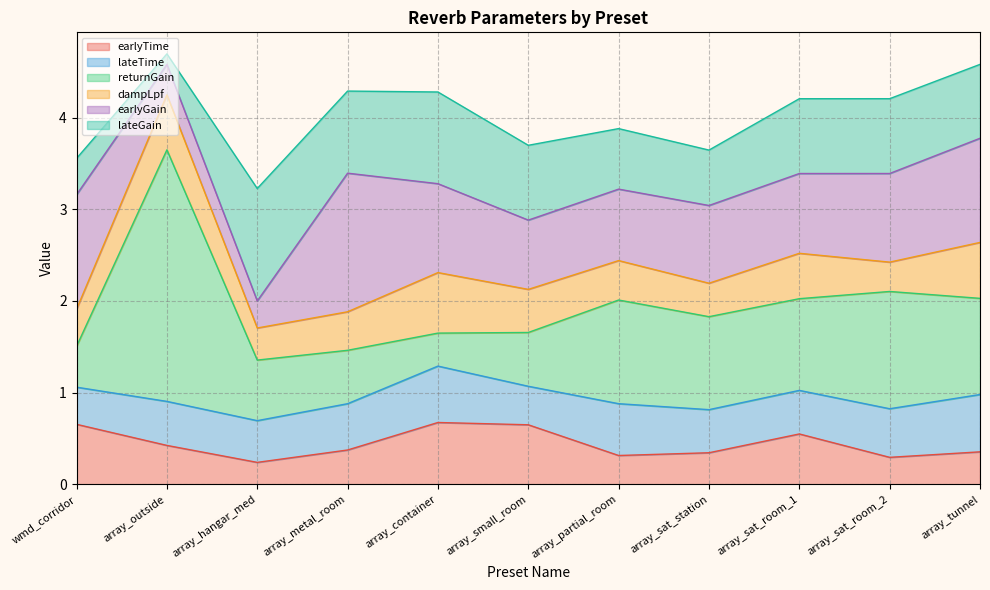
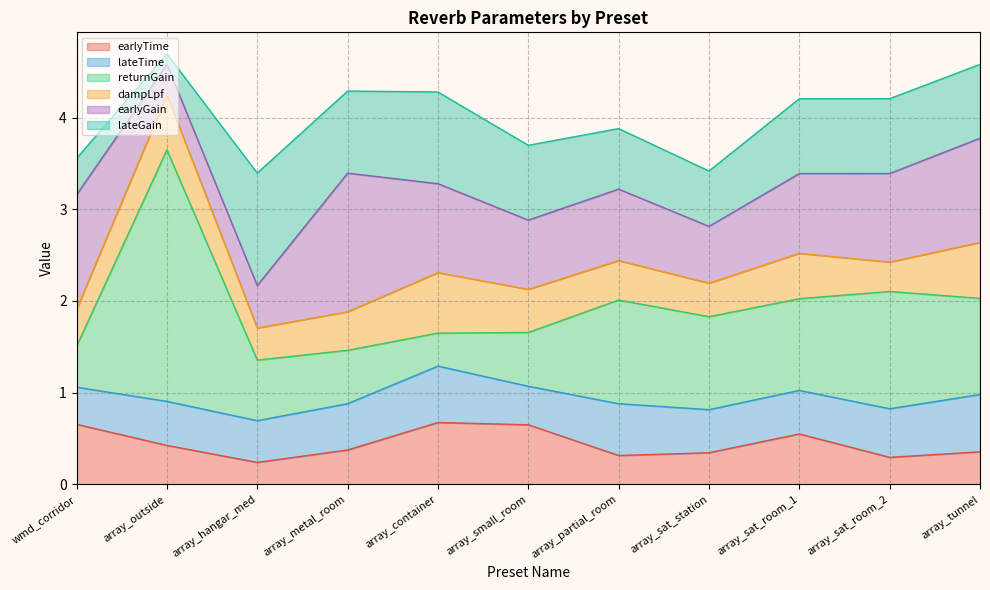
  {
    "earlyGain": {
      "wmd_corridor": 1.2,
-     "array_hangar_med": 0.3,
+     "array_hangar_med": 0.5,
      "array_metal_room": 1.5,
      "array_container": 1.0,
      "array_small_room": 0.8,
      "array_partial_room": 0.8,
-     "array_sat_station": 0.8,
+     "array_sat_station": 0.6,
      "array_sat_room_1": 0.9,
      "array_sat_room_2": 1.0,
      "array_tunnel": 1.1
    }
  }
